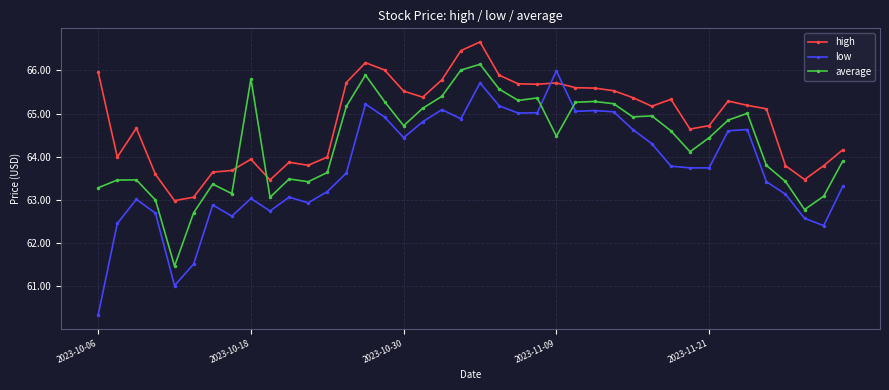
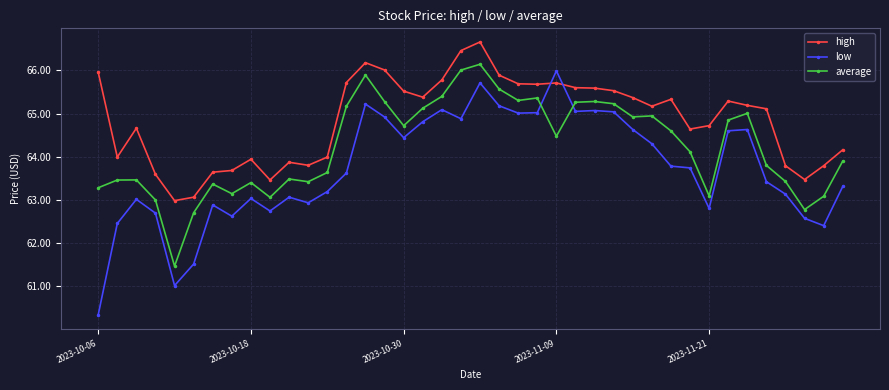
  {
    "high": {
      "2023-10-06": 66.0,
      "2023-10-18": 63.9,
      "2023-10-30": 65.5,
      "2023-11-09": 65.7,
      "2023-11-21": 64.7
    },
    "low": {
      "2023-10-06": 60.3,
      "2023-10-18": 63.0,
      "2023-10-30": 64.4,
      "2023-11-09": 66.0,
-     "2023-11-21": 63.7
+     "2023-11-21": 62.8
    },
    "average": {
      "2023-10-06": 63.3,
-     "2023-10-18": 65.8,
+     "2023-10-18": 63.4,
      "2023-10-30": 64.7,
      "2023-11-09": 64.5,
-     "2023-11-21": 64.4
+     "2023-11-21": 63.1
    }
  }
